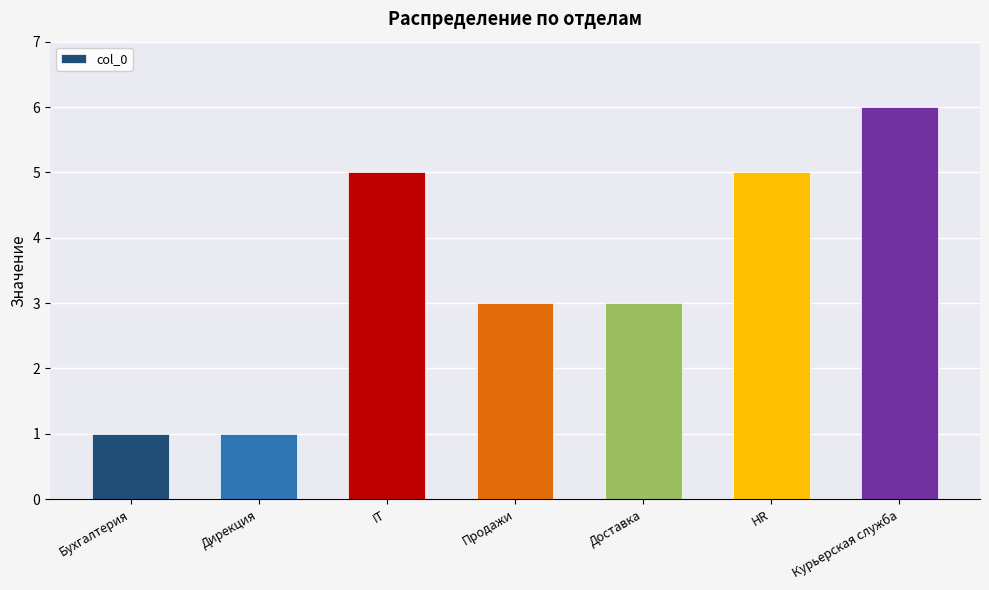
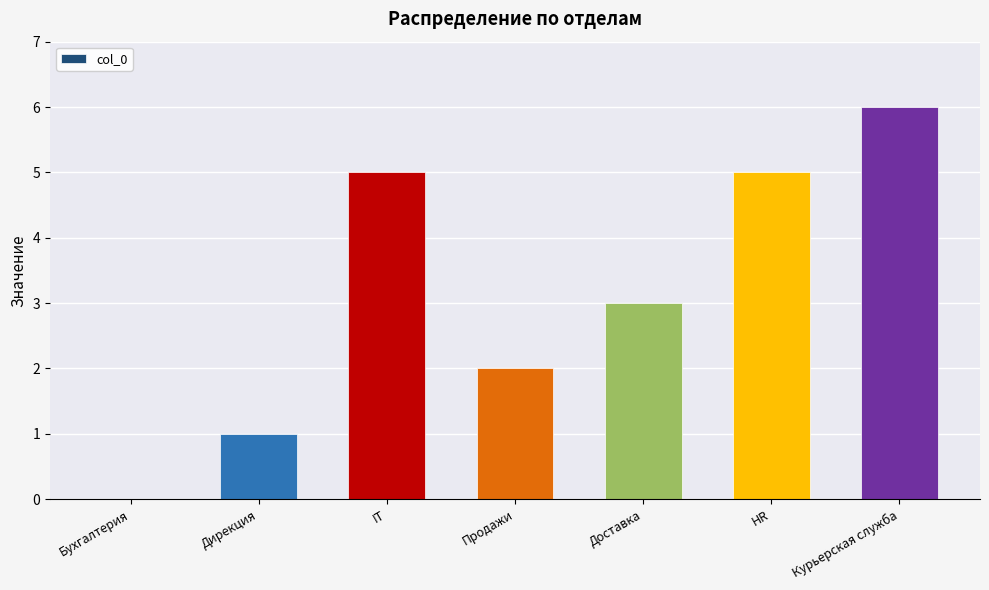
  {
-   "Бухгалтерия": 1,
+   "Бухгалтерия": 0,
    "Дирекция": 1,
    "IT": 5,
-   "Продажи": 3,
+   "Продажи": 2,
    "Доставка": 3,
    "HR": 5,
    "Курьерская служба": 6
  }
